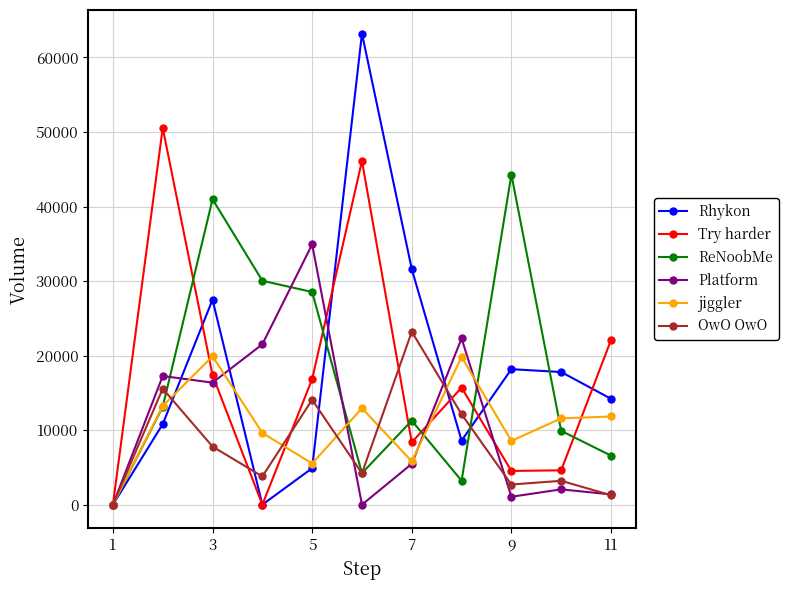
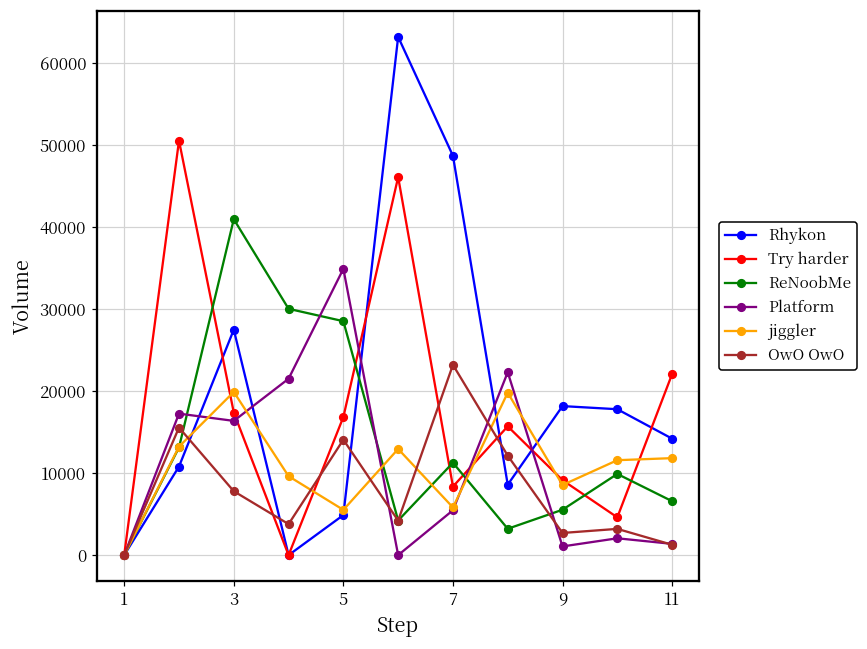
  {
    "Rhykon": {
      "3": 27000,
      "5": 5000,
-     "7": 32000,
+     "7": 49000,
      "9": 18000,
      "11": 14000
    },
    "Try harder": {
      "3": 17000,
      "5": 17000,
      "7": 8000,
-     "9": 5000,
+     "9": 9000,
      "11": 22000
    },
    "ReNoobMe": {
      "3": 41000,
      "5": 29000,
      "7": 11000,
-     "9": 44000,
+     "9": 6000,
      "11": 7000
    },
    "Platform": {
      "3": 16000,
      "5": 35000,
      "7": 5000,
      "9": 1000
    },
    "jiggler": {
      "3": 20000,
      "5": 6000,
      "7": 6000,
      "9": 9000,
      "11": 12000
    },
    "OwO OwO": {
      "3": 8000,
      "5": 14000,
      "7": 23000,
      "9": 3000
    }
  }
